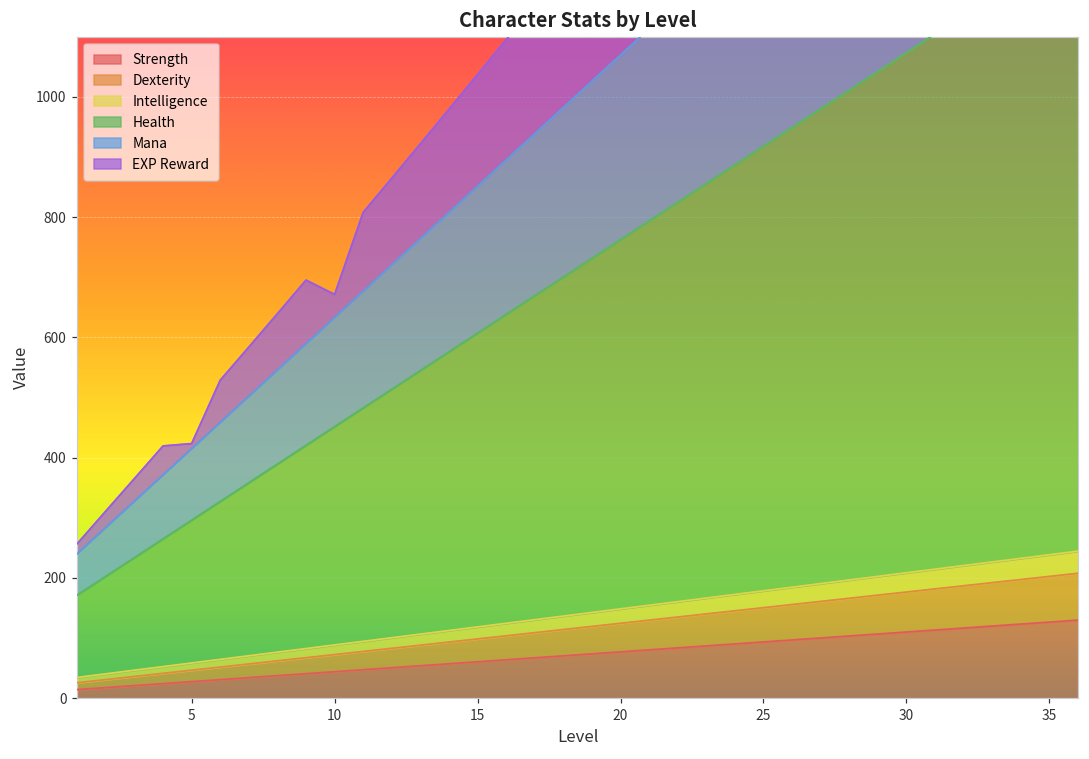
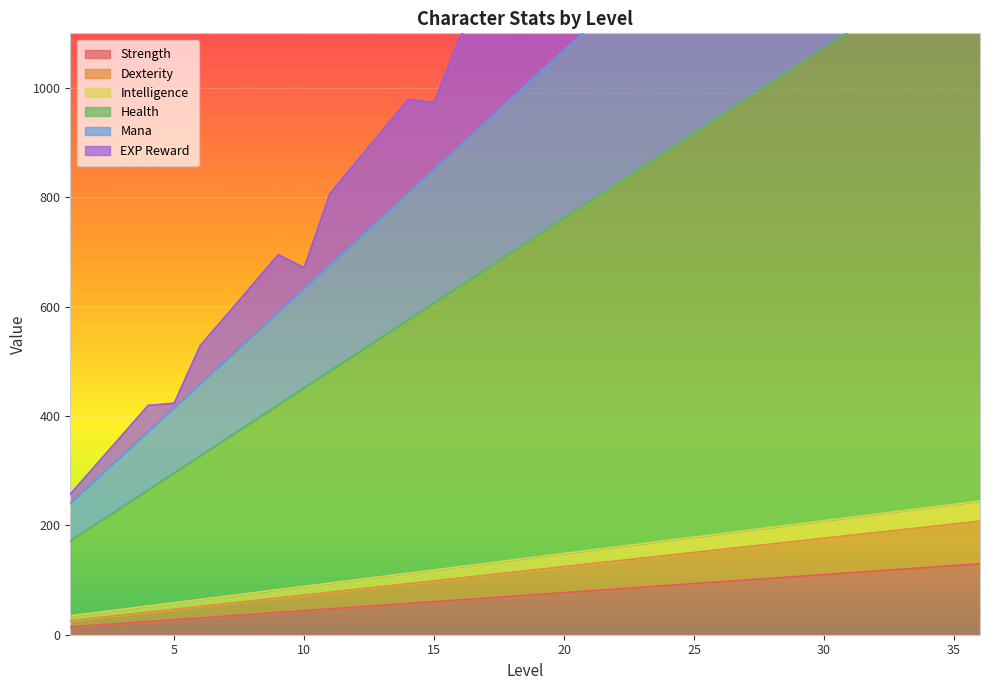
  {
    "Intelligence": {
      "5": 10,
      "10": 20,
      "15": 20,
      "20": 20,
      "25": 30,
      "30": 30,
      "35": 40
    },
    "Health": {
      "5": 240,
      "10": 360,
      "15": 490,
      "20": 610,
      "25": 740,
      "30": 870
    },
    "Mana": {
      "5": 120,
      "10": 180,
      "15": 240,
      "20": 310
    },
    "EXP Reward": {
      "5": 10,
      "10": 40,
-     "15": 190
+     "15": 120
    }
  }
